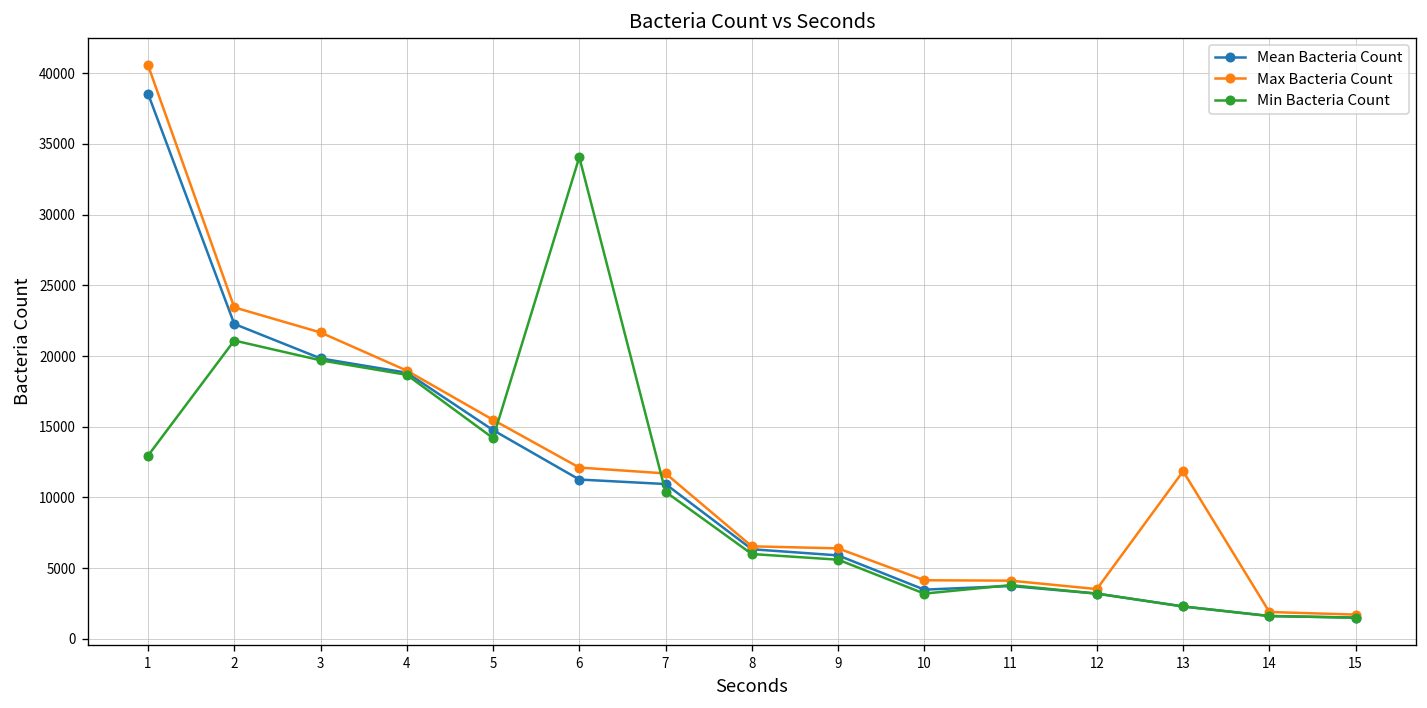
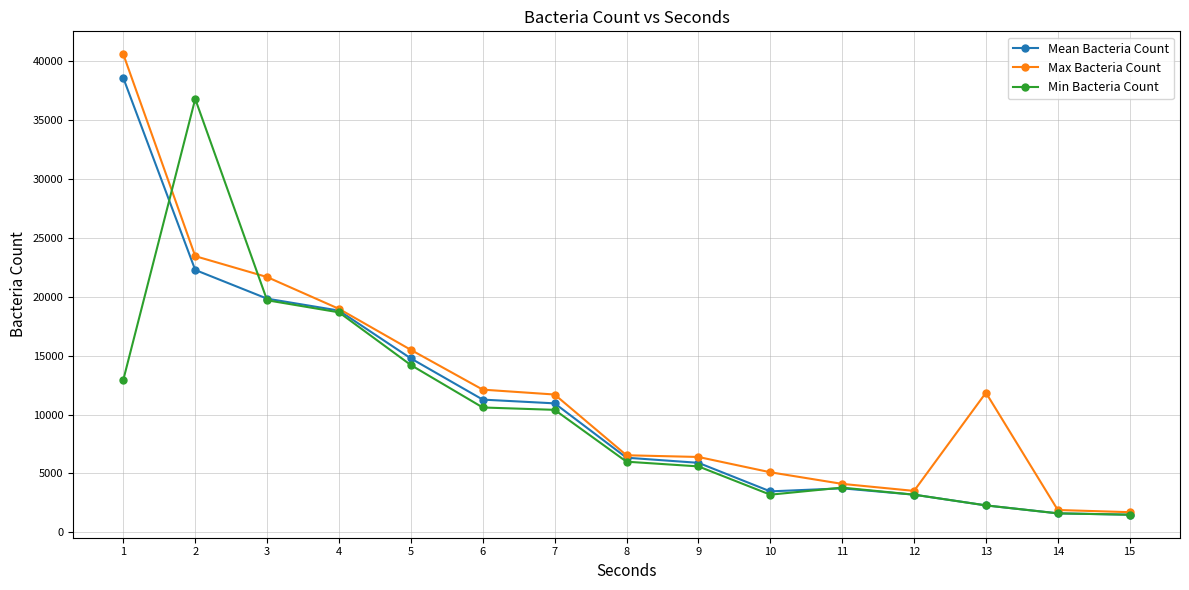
  {
    "Mean Bacteria Count": {
      "1": 38600,
      "2": 22300,
      "5": 14800,
      "6": 11300,
      "7": 11000,
      "9": 5900,
      "10": 3500
    },
    "Max Bacteria Count": {
      "1": 40600,
      "2": 23400,
      "3": 21700,
      "5": 15500,
      "6": 12100,
      "7": 11700,
      "9": 6400,
-     "10": 4100,
+     "10": 5100,
      "11": 4100,
      "12": 3500,
      "13": 11900,
      "14": 1900
    },
    "Min Bacteria Count": {
      "1": 13000,
-     "2": 21100,
+     "2": 36800,
      "5": 14200,
-     "6": 34100,
+     "6": 10600,
      "7": 10400,
      "8": 6000,
      "9": 5600,
      "10": 3200
    }
  }
